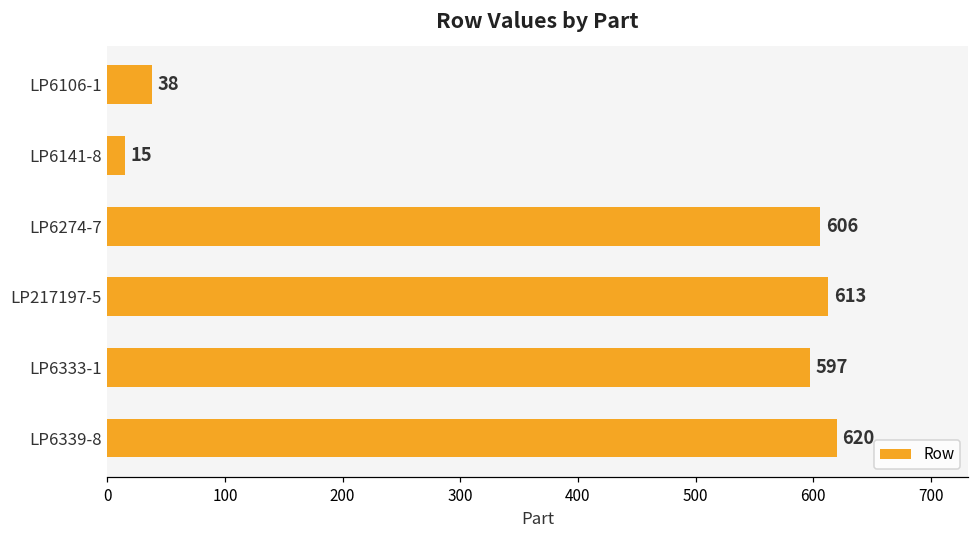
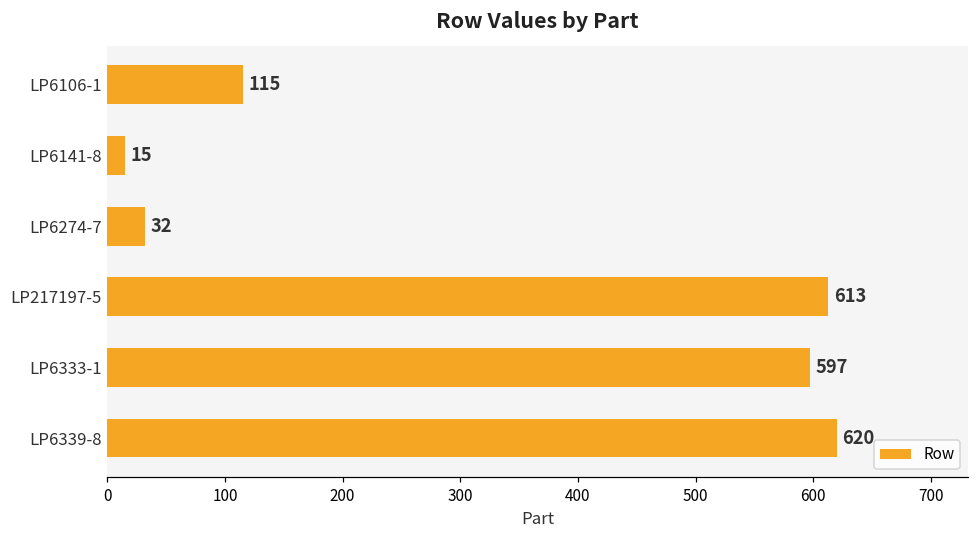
  {
-   "LP6106-1": 38,
+   "LP6106-1": 115,
    "LP6141-8": 15,
-   "LP6274-7": 606,
+   "LP6274-7": 32,
    "LP217197-5": 613,
    "LP6333-1": 597
  }
